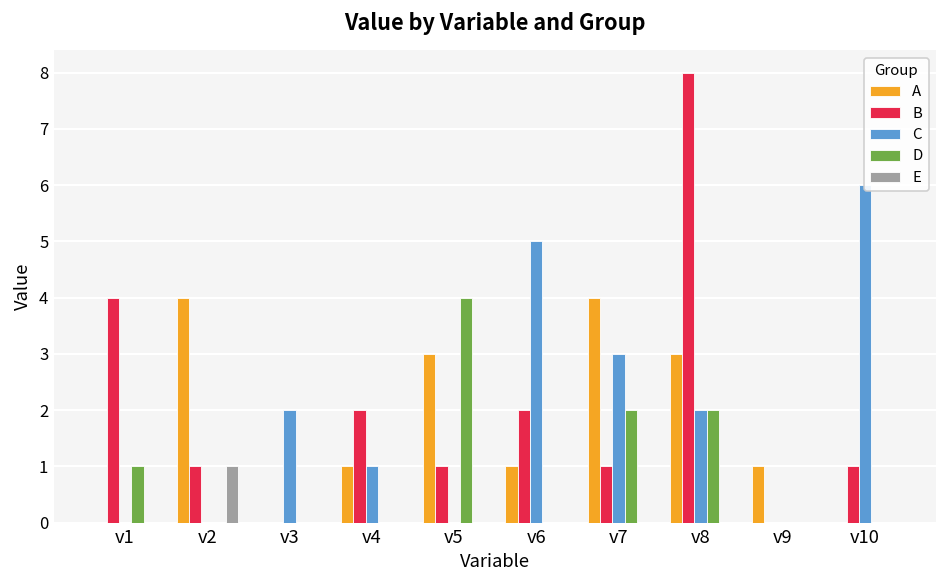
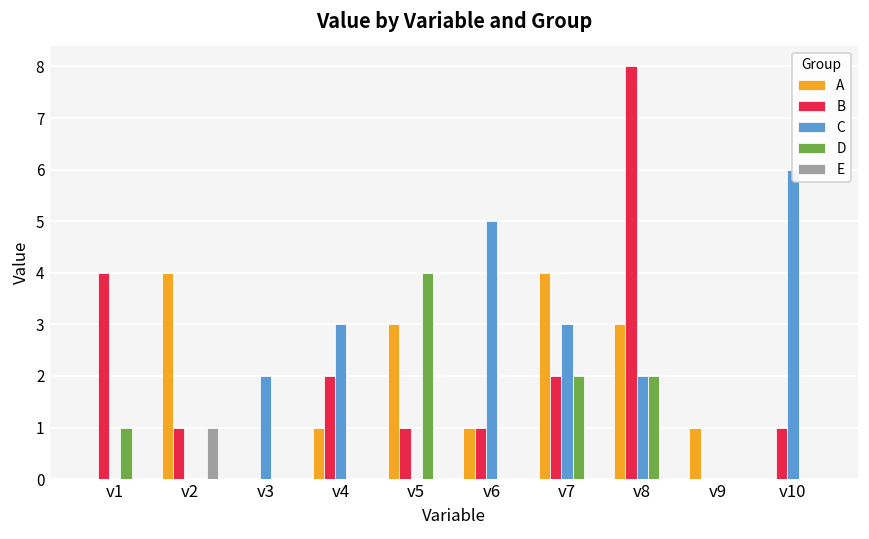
  {
    "A": {
      "v1": 0,
      "v2": 4,
      "v3": 0,
      "v4": 1,
      "v5": 3,
      "v6": 1,
      "v7": 4,
      "v8": 3,
      "v9": 1,
      "v10": 0
    },
    "B": {
      "v1": 4,
      "v2": 1,
      "v3": 0,
      "v4": 2,
      "v5": 1,
-     "v6": 2,
-     "v7": 1,
+     "v6": 1,
+     "v7": 2,
      "v8": 8,
      "v9": 0,
      "v10": 1
    },
    "C": {
      "v1": 0,
      "v2": 0,
      "v3": 2,
-     "v4": 1,
+     "v4": 3,
      "v5": 0,
      "v6": 5,
      "v7": 3,
      "v8": 2,
      "v9": 0
    },
    "D": {
      "v1": 1,
      "v2": 0,
      "v3": 0,
      "v4": 0,
      "v5": 4,
      "v6": 0,
      "v7": 2,
      "v8": 2,
      "v9": 0,
      "v10": 0
    },
    "E": {
      "v1": 0,
      "v2": 1,
      "v3": 0,
      "v4": 0,
      "v5": 0,
      "v6": 0,
      "v7": 0,
      "v8": 0,
      "v9": 0,
      "v10": 0
    }
  }
